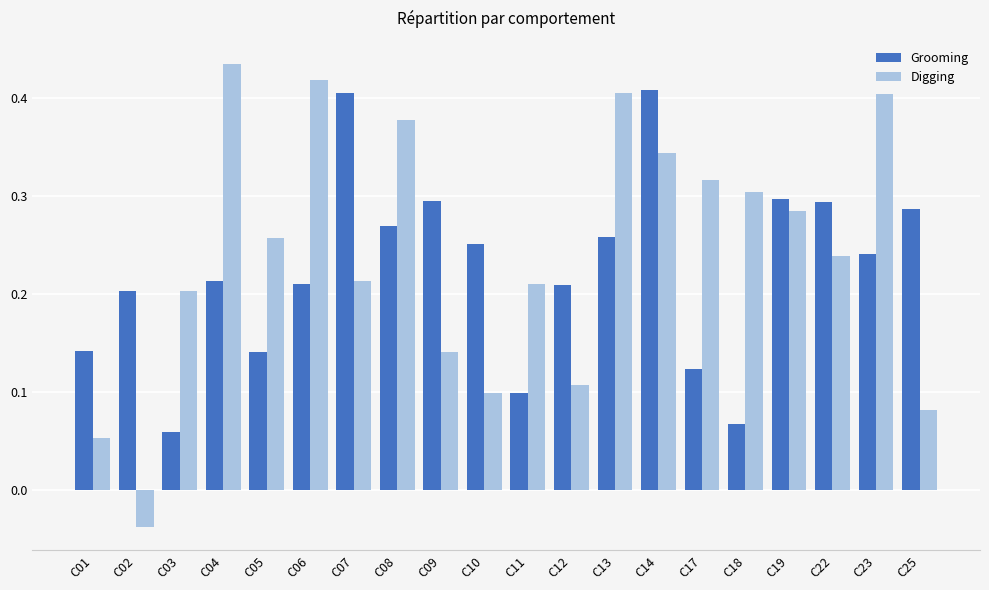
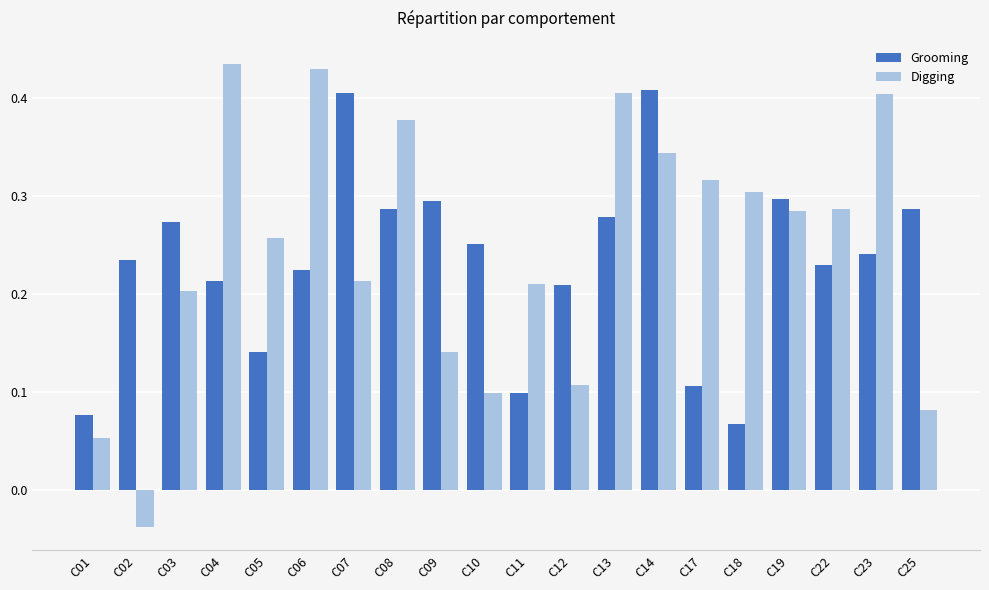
  {
    "Grooming": {
-     "C01": 0.14,
-     "C02": 0.20,
-     "C03": 0.06,
+     "C01": 0.08,
+     "C02": 0.23,
+     "C03": 0.27,
      "C04": 0.21,
      "C05": 0.14,
-     "C06": 0.21,
+     "C06": 0.22,
      "C07": 0.40,
-     "C08": 0.27,
+     "C08": 0.29,
      "C09": 0.29,
      "C10": 0.25,
      "C11": 0.10,
      "C12": 0.21,
-     "C13": 0.26,
+     "C13": 0.28,
      "C14": 0.41,
-     "C17": 0.12,
+     "C17": 0.11,
      "C18": 0.07,
      "C19": 0.30,
-     "C22": 0.29,
+     "C22": 0.23,
      "C23": 0.24,
      "C25": 0.29
    },
    "Digging": {
      "C01": 0.05,
      "C02": -0.04,
      "C03": 0.20,
      "C04": 0.43,
      "C05": 0.26,
-     "C06": 0.42,
+     "C06": 0.43,
      "C07": 0.21,
      "C08": 0.38,
      "C09": 0.14,
      "C10": 0.10,
      "C11": 0.21,
      "C12": 0.11,
      "C13": 0.40,
      "C14": 0.34,
      "C17": 0.32,
      "C18": 0.30,
      "C19": 0.28,
-     "C22": 0.24,
+     "C22": 0.29,
      "C23": 0.40,
      "C25": 0.08
    }
  }
